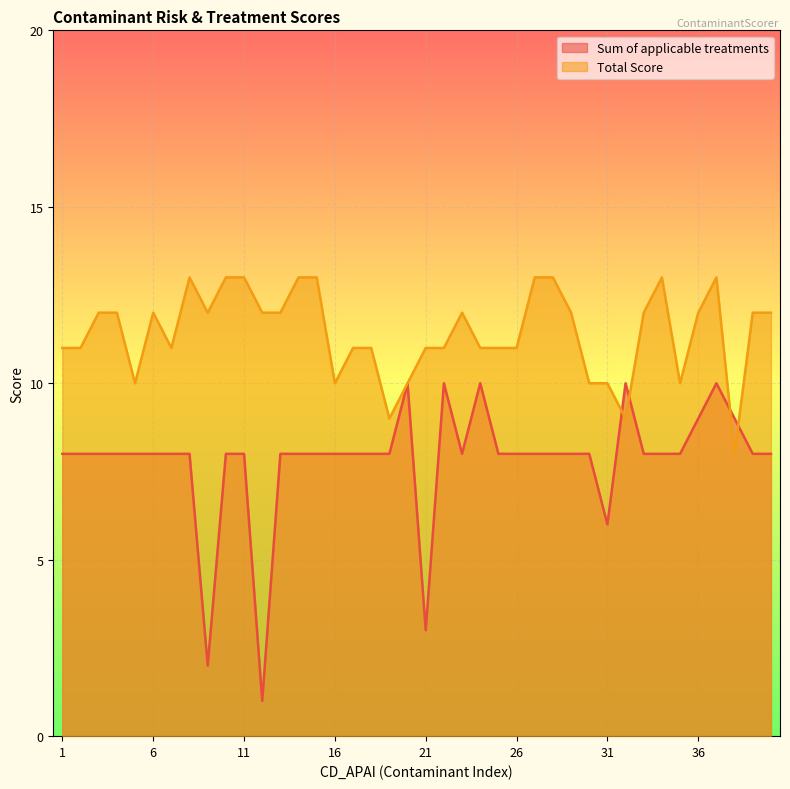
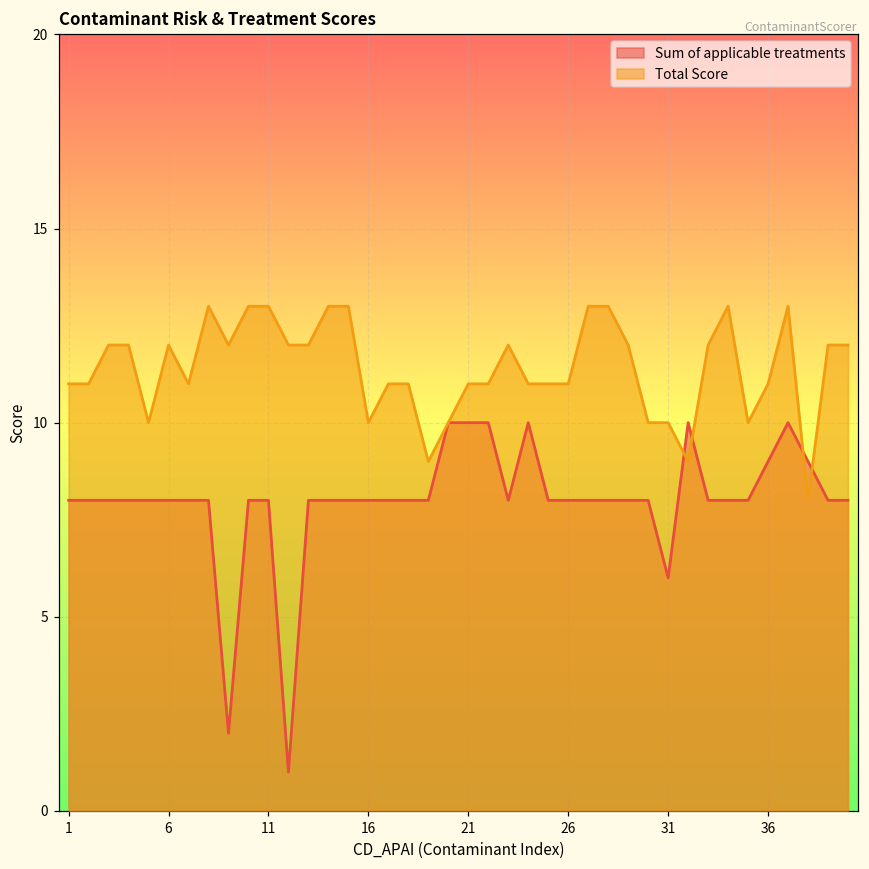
  {
    "Sum of applicable treatments": {
      "1": 8,
      "6": 8,
      "11": 8,
      "16": 8,
-     "21": 3,
+     "21": 10,
      "26": 8,
      "31": 6,
      "36": 9
    },
    "Total Score": {
      "1": 11,
      "6": 12,
      "11": 13,
      "16": 10,
      "21": 11,
      "26": 11,
      "31": 10,
-     "36": 12
+     "36": 11
    }
  }
